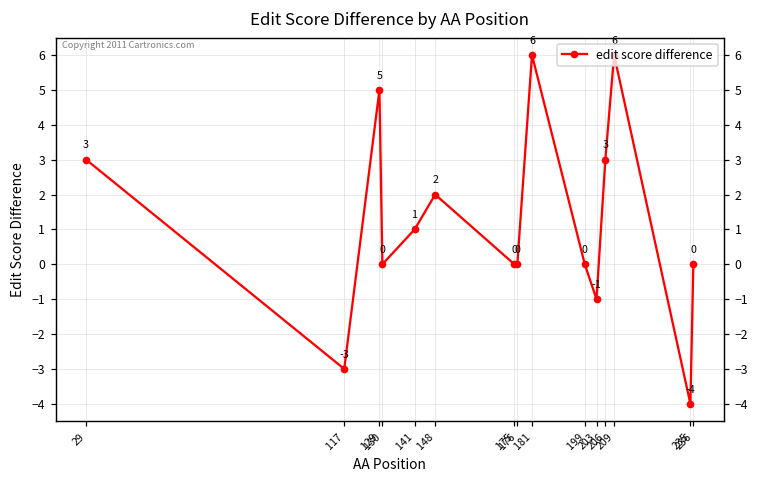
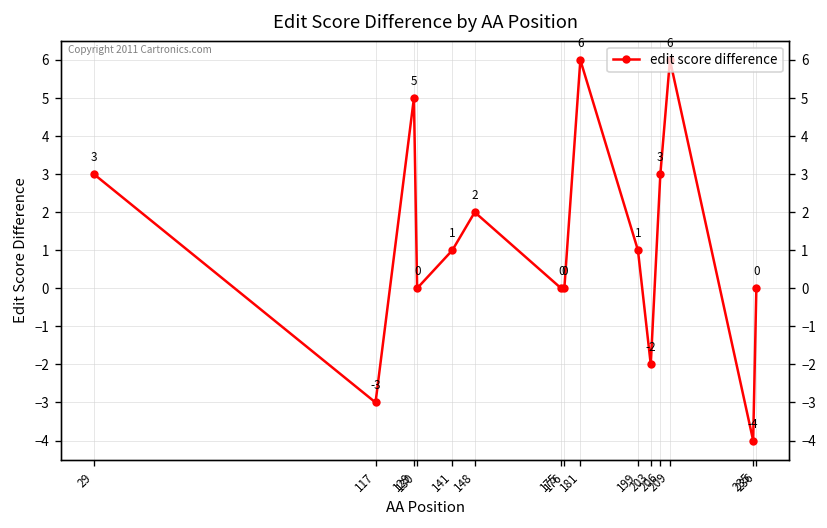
  {
    "29": 3,
    "117": -3,
    "129": 5,
    "130": 0,
    "141": 1,
    "148": 2,
    "181": 6,
-   "199": 0,
-   "203": -1,
+   "199": 1,
+   "203": -2,
    "206": 3,
    "235": -4,
    "236": 0
  }
